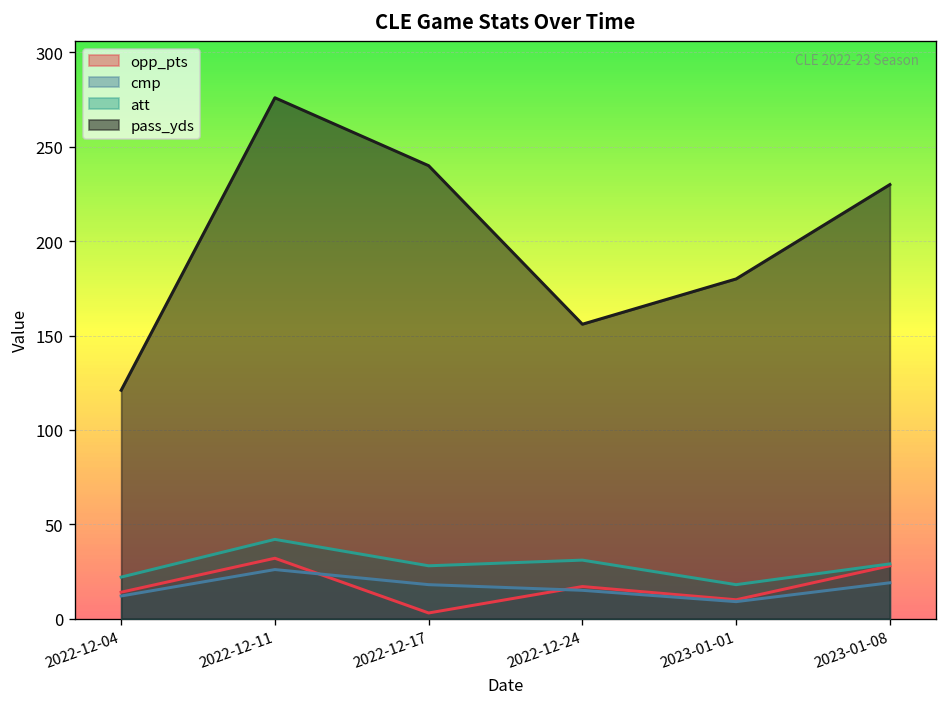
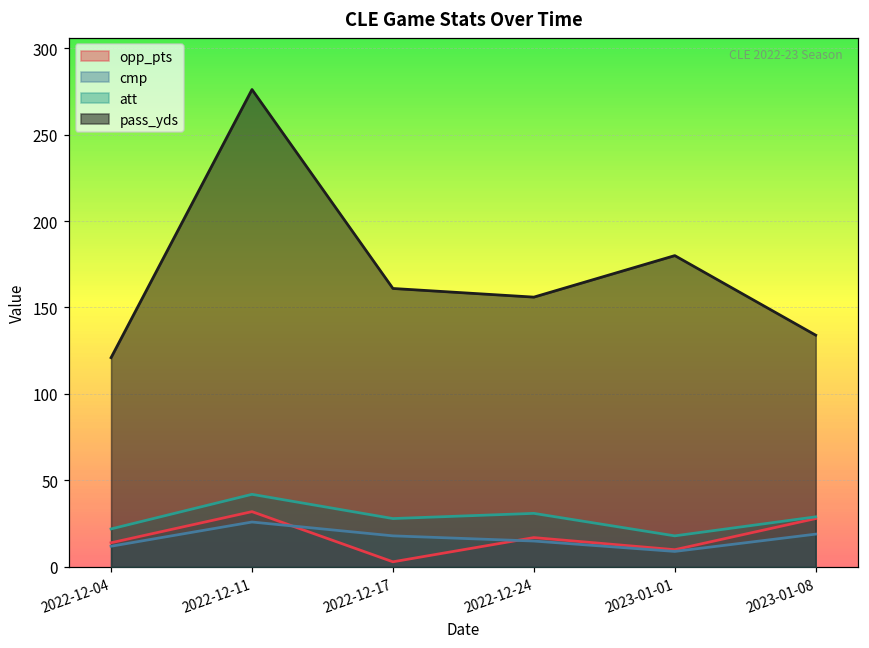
  {
    "opp_pts": {
      "2022-12-04": 14,
      "2022-12-11": 32,
      "2022-12-17": 3,
      "2022-12-24": 17
    },
    "pass_yds": {
      "2022-12-04": 121,
      "2022-12-11": 276,
-     "2022-12-17": 240,
+     "2022-12-17": 161,
      "2022-12-24": 156,
      "2023-01-01": 180,
-     "2023-01-08": 230
+     "2023-01-08": 134
    }
  }
